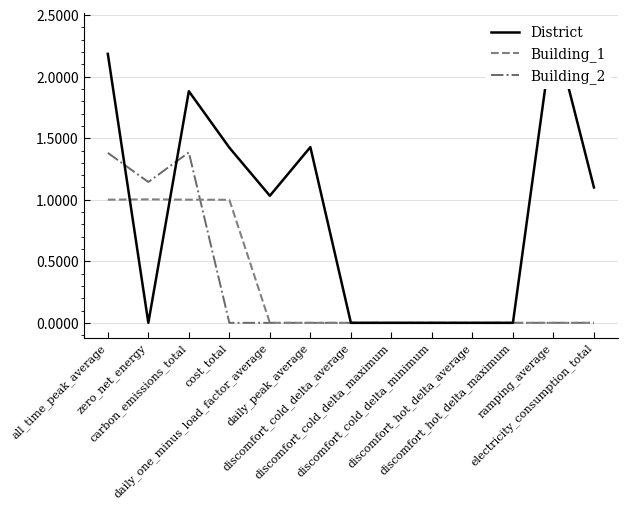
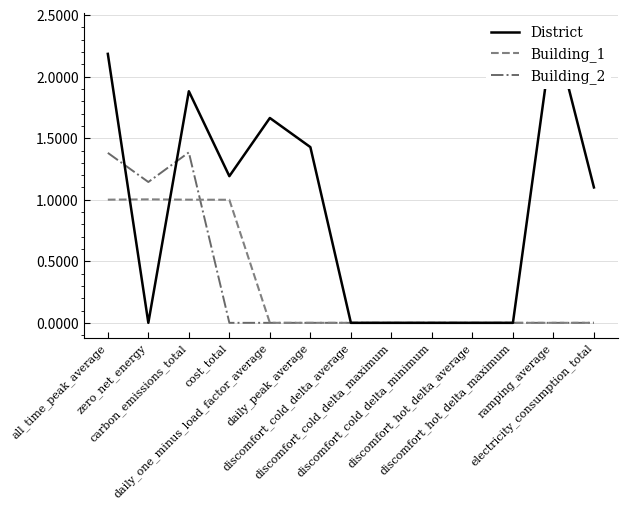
  {
    "District": {
      "all_time_peak_average": 2.19,
      "zero_net_energy": 0.00,
      "carbon_emissions_total": 1.88,
-     "cost_total": 1.42,
-     "daily_one_minus_load_factor_average": 1.03,
+     "cost_total": 1.19,
+     "daily_one_minus_load_factor_average": 1.66,
      "daily_peak_average": 1.43,
      "electricity_consumption_total": 1.10
    }
  }
